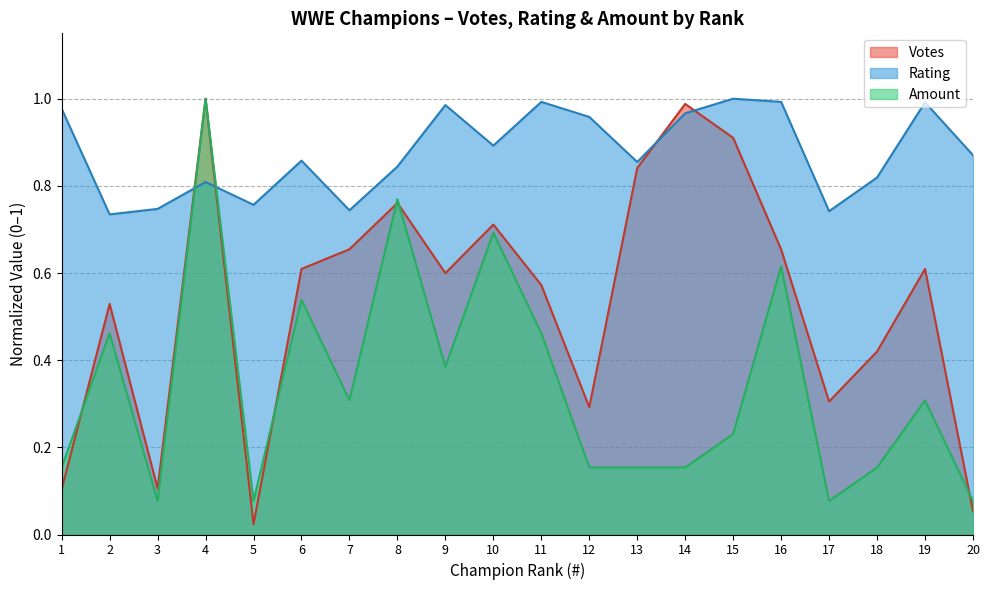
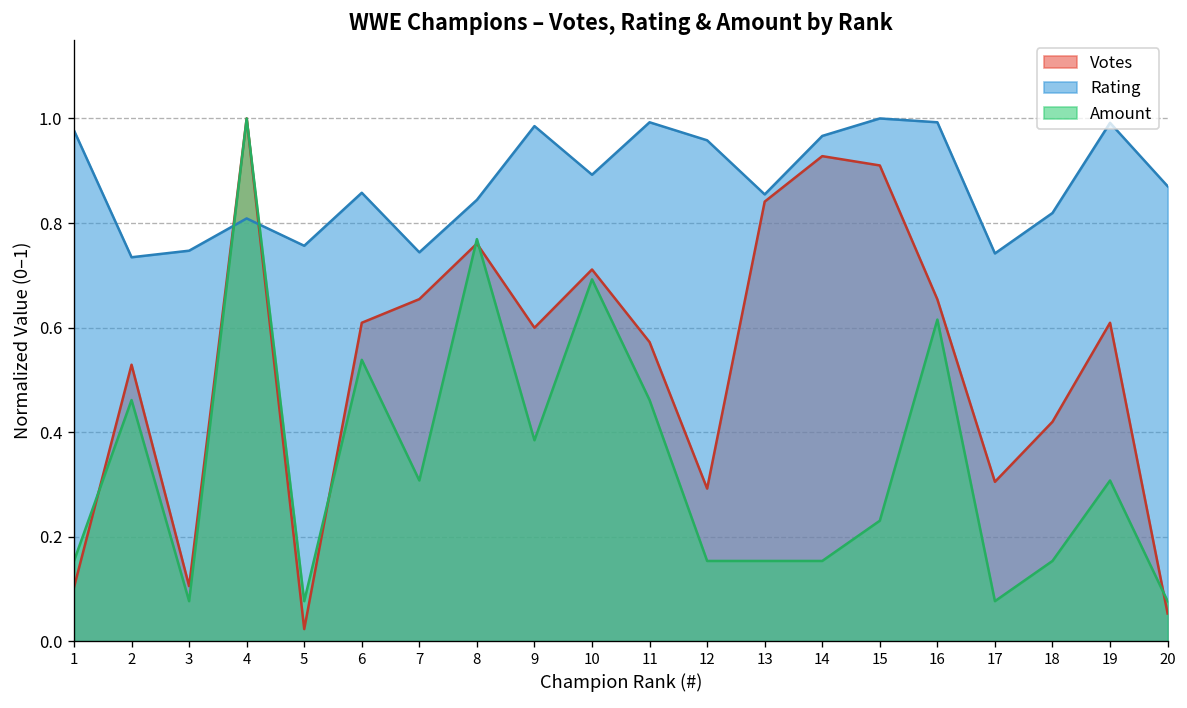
  {
    "Votes": {
      "1": 0.10,
      "2": 0.53,
      "3": 0.11,
      "5": 0.02,
      "6": 0.61,
      "7": 0.65,
      "8": 0.76,
      "9": 0.60,
      "10": 0.71,
      "11": 0.57,
      "12": 0.29,
      "13": 0.84,
-     "14": 0.99,
+     "14": 0.93,
      "15": 0.91,
      "16": 0.65,
      "17": 0.31,
      "18": 0.42,
      "19": 0.61,
      "20": 0.05
    },
    "Rating": {
      "1": 0.98,
      "2": 0.73,
      "3": 0.75,
      "4": 0.81,
      "5": 0.76,
      "6": 0.86,
      "7": 0.74,
      "8": 0.84,
      "9": 0.99,
      "10": 0.89,
      "11": 0.99,
      "12": 0.96,
      "13": 0.85,
      "14": 0.97,
      "15": 1.00,
      "16": 0.99,
      "17": 0.74,
      "18": 0.82,
      "20": 0.87
    },
    "Amount": {
      "1": 0.15,
      "2": 0.46,
      "3": 0.08,
      "5": 0.08,
      "6": 0.54,
      "7": 0.31,
      "8": 0.77,
      "9": 0.38,
      "10": 0.69,
      "11": 0.46,
      "12": 0.15,
      "13": 0.15,
      "14": 0.15,
      "15": 0.23,
      "16": 0.62,
      "17": 0.08,
      "18": 0.15,
      "19": 0.31,
      "20": 0.08
    }
  }
